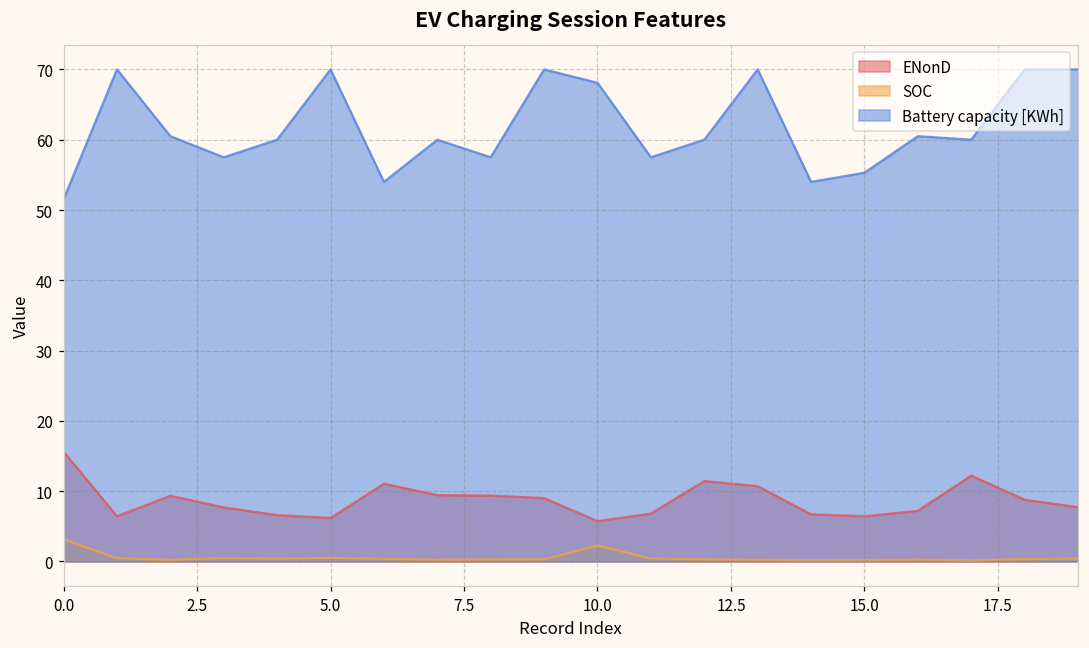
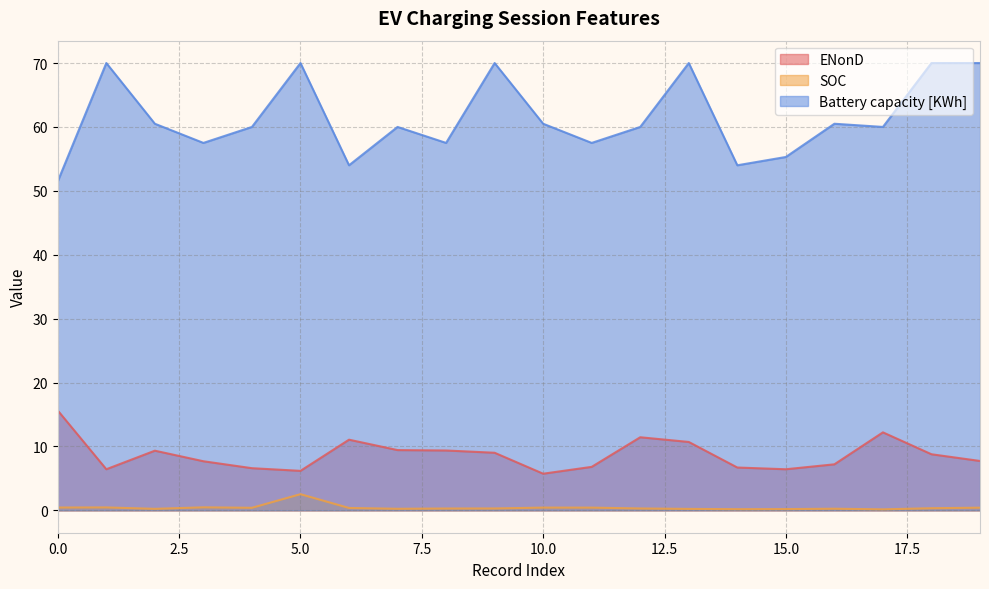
  {
    "ENonD": {
      "0.0": 16,
      "5.0": 6,
      "10.0": 6,
      "15.0": 6
    },
    "SOC": {
-     "0.0": 3,
-     "5.0": 0,
-     "10.0": 2,
+     "0.0": 0,
+     "5.0": 3,
+     "10.0": 0,
      "15.0": 0
    },
    "Battery capacity [KWh]": {
      "0.0": 52,
      "5.0": 70,
-     "10.0": 68,
+     "10.0": 61,
      "15.0": 55
    }
  }
